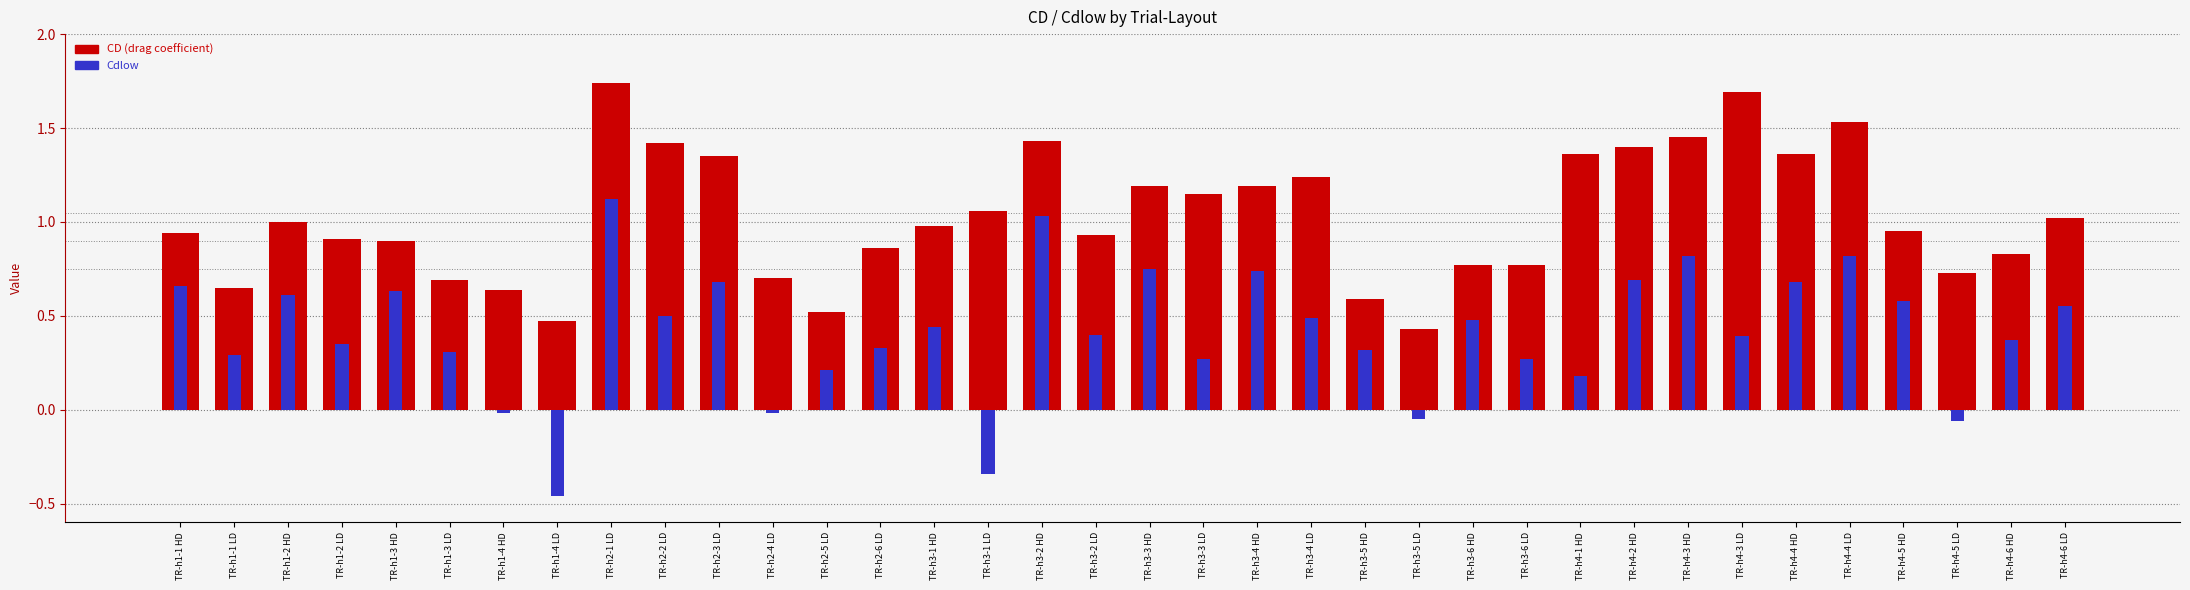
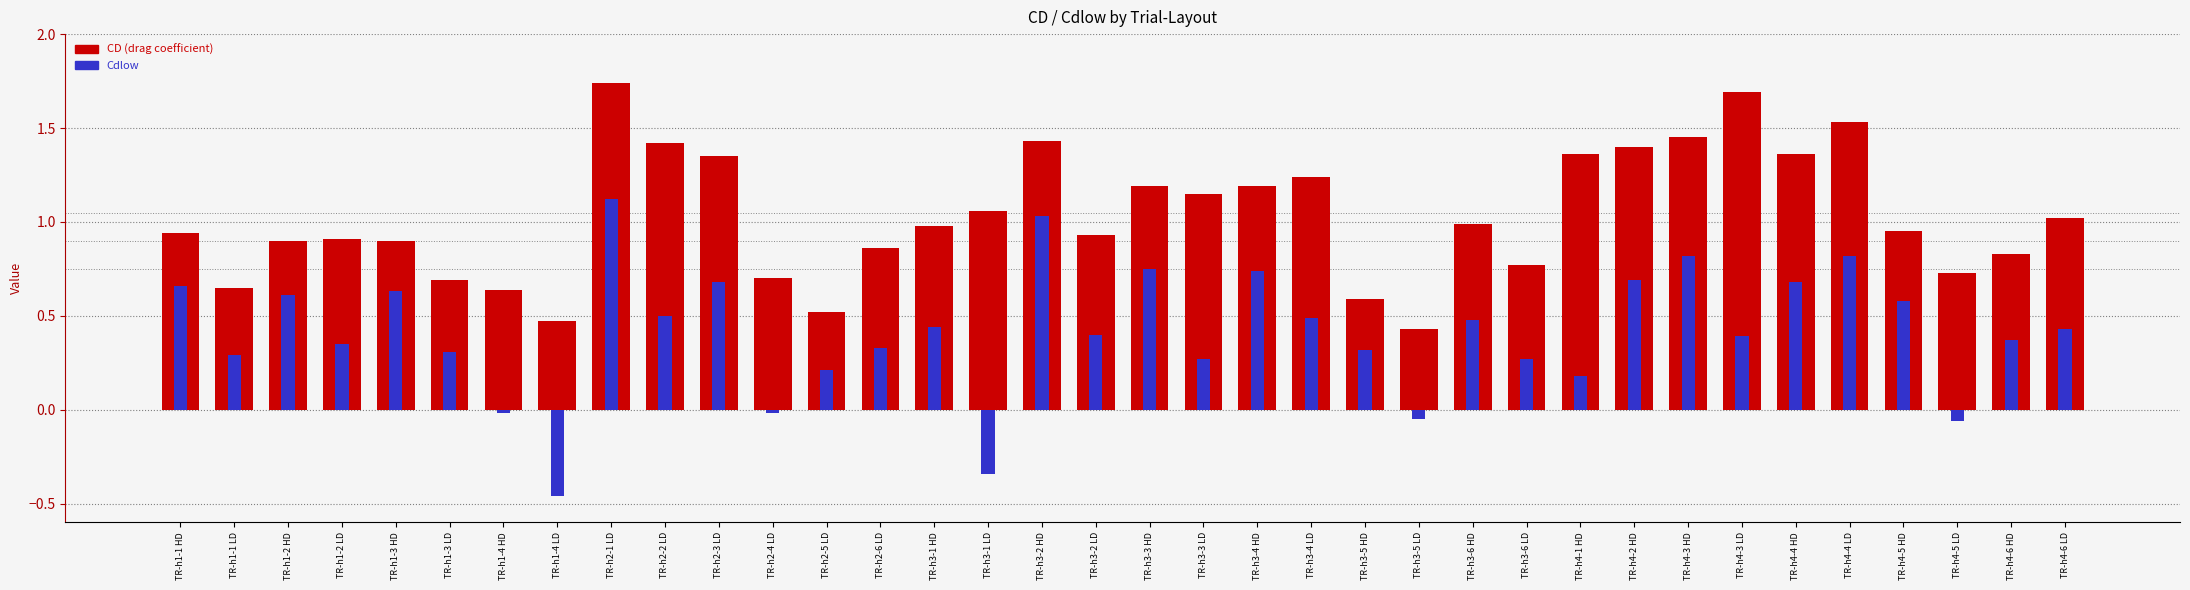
  {
    "CD (drag coefficient)": {
      "TR-h1-1 HD": 0.94,
      "TR-h1-1 LD": 0.65,
-     "TR-h1-2 HD": 1.0,
+     "TR-h1-2 HD": 0.9,
      "TR-h1-2 LD": 0.91,
      "TR-h1-3 HD": 0.90,
      "TR-h1-3 LD": 0.69,
      "TR-h1-4 HD": 0.64,
      "TR-h1-4 LD": 0.47,
      "TR-h2-1 LD": 1.74,
      "TR-h2-2 LD": 1.42,
      "TR-h2-3 LD": 1.35,
      "TR-h2-4 LD": 0.70,
      "TR-h2-5 LD": 0.52,
      "TR-h2-6 LD": 0.86,
      "TR-h3-1 HD": 0.98,
      "TR-h3-1 LD": 1.06,
      "TR-h3-2 HD": 1.43,
      "TR-h3-2 LD": 0.93,
      "TR-h3-3 HD": 1.19,
      "TR-h3-3 LD": 1.15,
      "TR-h3-4 HD": 1.19,
      "TR-h3-4 LD": 1.24,
      "TR-h3-5 HD": 0.59,
      "TR-h3-5 LD": 0.43,
-     "TR-h3-6 HD": 0.77,
+     "TR-h3-6 HD": 0.99,
      "TR-h3-6 LD": 0.77,
      "TR-h4-1 HD": 1.36,
      "TR-h4-2 HD": 1.40,
      "TR-h4-3 HD": 1.45,
      "TR-h4-3 LD": 1.69,
      "TR-h4-4 HD": 1.36,
      "TR-h4-4 LD": 1.53,
      "TR-h4-5 HD": 0.95,
      "TR-h4-5 LD": 0.73,
      "TR-h4-6 HD": 0.83,
      "TR-h4-6 LD": 1.02
    },
    "Cdlow": {
      "TR-h1-4 HD": -0.02,
      "TR-h1-4 LD": -0.46,
      "TR-h2-4 LD": -0.02,
      "TR-h3-1 LD": -0.34,
      "TR-h3-5 LD": -0.05,
      "TR-h4-5 LD": -0.06,
-     "TR-h4-6 LD": 0.55
+     "TR-h4-6 LD": 0.43
    }
  }
